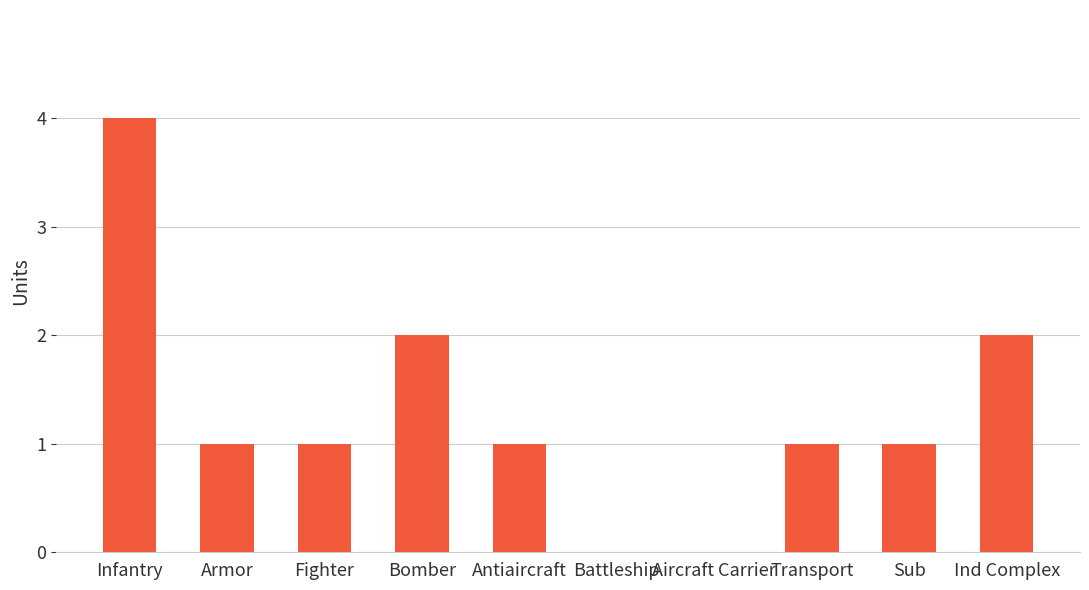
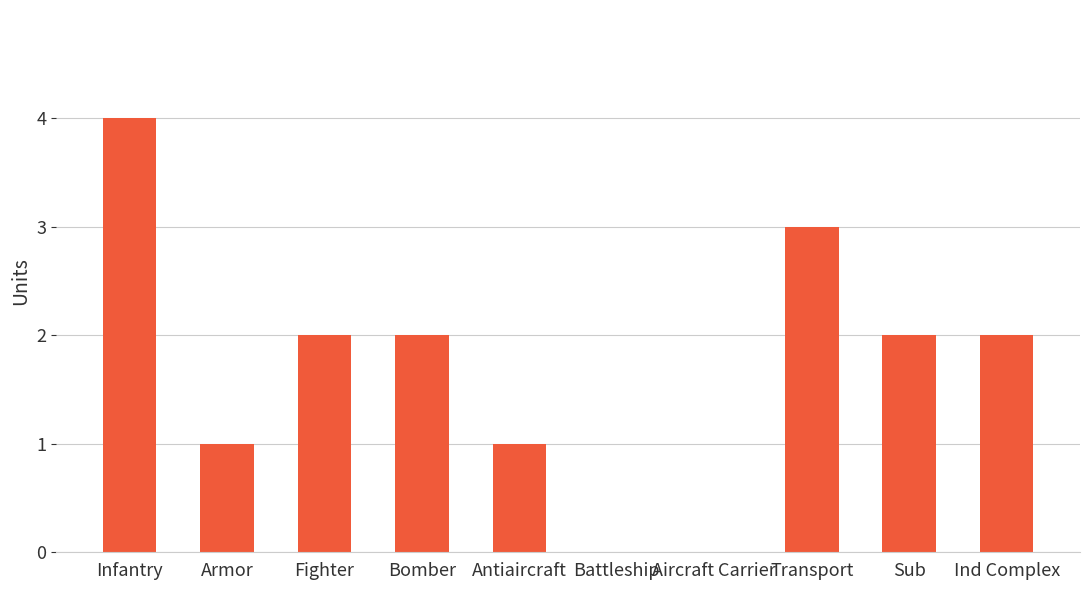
  {
    "Infantry": 4,
    "Armor": 1,
-   "Fighter": 1,
+   "Fighter": 2,
    "Bomber": 2,
    "Antiaircraft": 1,
    "Battleship": 0,
    "Aircraft Carrier": 0,
-   "Transport": 1,
-   "Sub": 1,
+   "Transport": 3,
+   "Sub": 2,
    "Ind Complex": 2
  }
